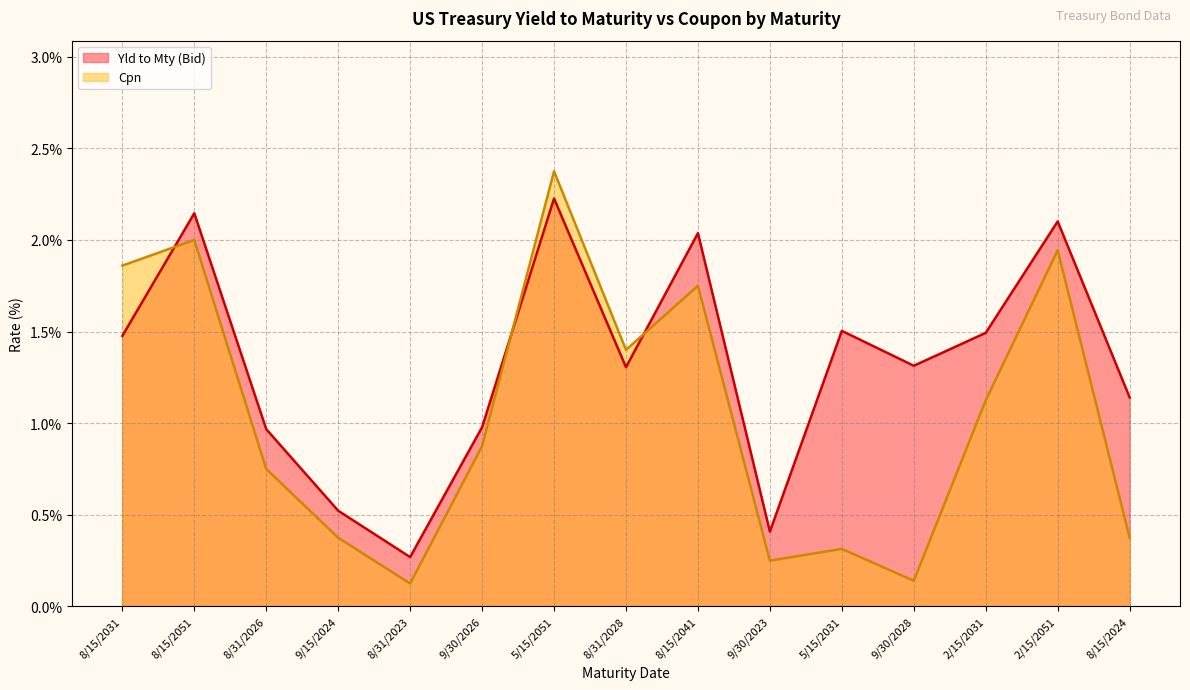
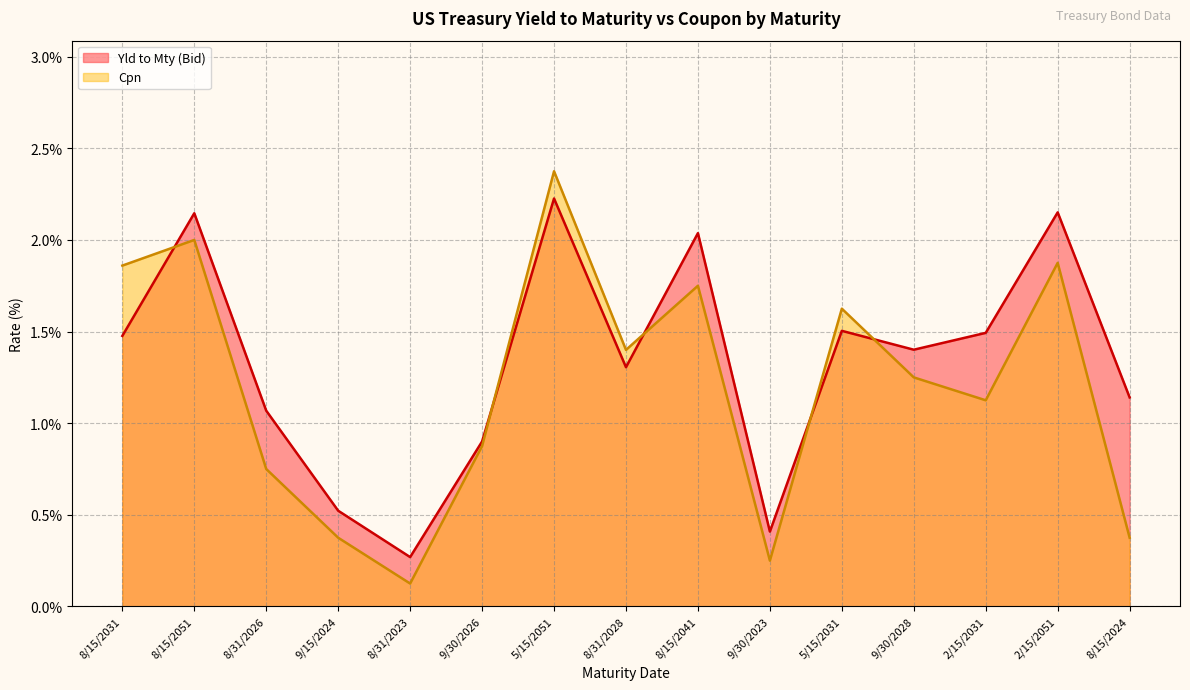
  {
    "Yld to Mty (Bid)": {
      "8/15/2031": "1.48%",
      "8/15/2051": "2.15%",
-     "8/31/2026": "0.97%",
+     "8/31/2026": "1.07%",
      "9/15/2024": "0.52%",
      "8/31/2023": "0.27%",
-     "9/30/2026": "0.98%",
+     "9/30/2026": "0.90%",
      "5/15/2051": "2.23%",
      "8/31/2028": "1.31%",
      "8/15/2041": "2.04%",
      "9/30/2023": "0.41%",
      "5/15/2031": "1.50%",
-     "9/30/2028": "1.31%",
+     "9/30/2028": "1.40%",
      "2/15/2031": "1.49%",
-     "2/15/2051": "2.10%",
+     "2/15/2051": "2.15%",
      "8/15/2024": "1.14%"
    },
    "Cpn": {
      "8/15/2031": "1.86%",
      "8/15/2051": "2.00%",
      "8/31/2026": "0.75%",
      "9/15/2024": "0.38%",
      "8/31/2023": "0.13%",
      "9/30/2026": "0.88%",
      "5/15/2051": "2.38%",
      "8/31/2028": "1.40%",
      "8/15/2041": "1.75%",
      "9/30/2023": "0.25%",
-     "5/15/2031": "0.31%",
-     "9/30/2028": "0.14%",
+     "5/15/2031": "1.63%",
+     "9/30/2028": "1.25%",
      "2/15/2031": "1.13%",
-     "2/15/2051": "1.94%",
+     "2/15/2051": "1.88%",
      "8/15/2024": "0.38%"
    }
  }
